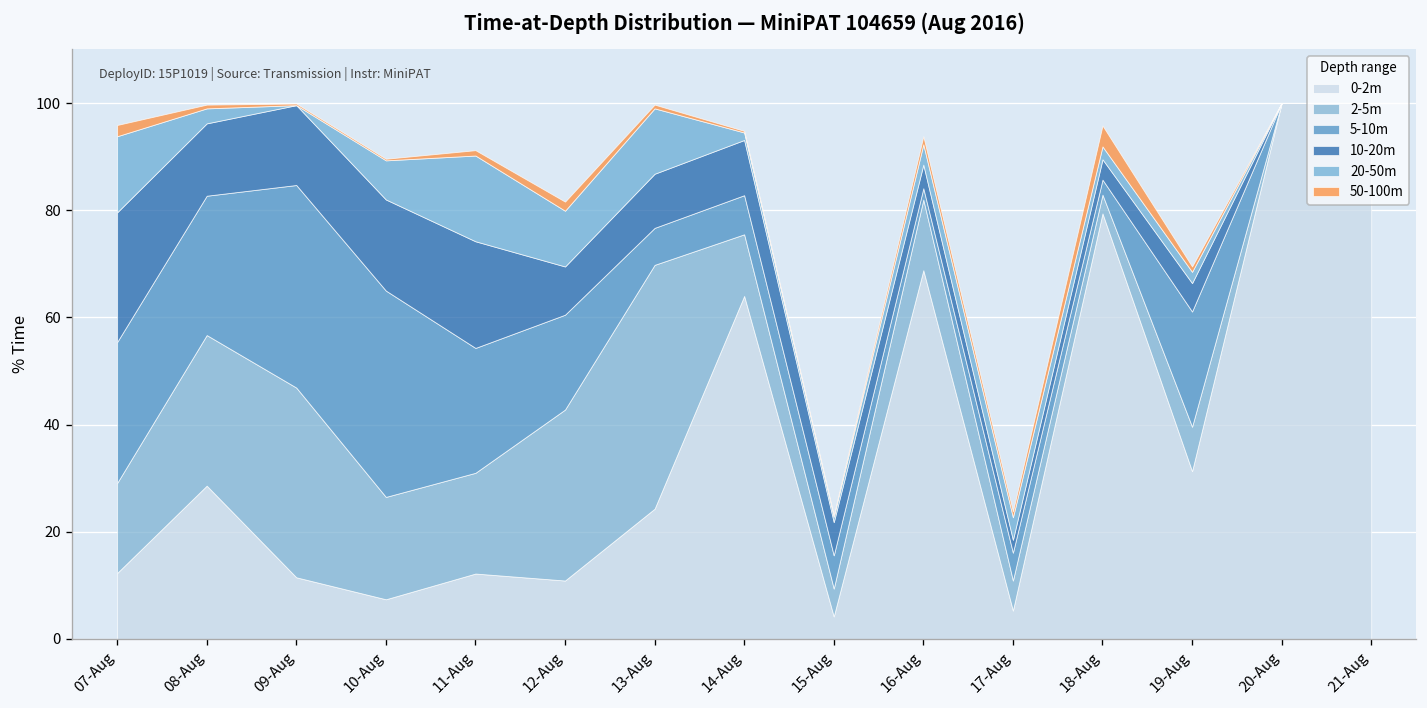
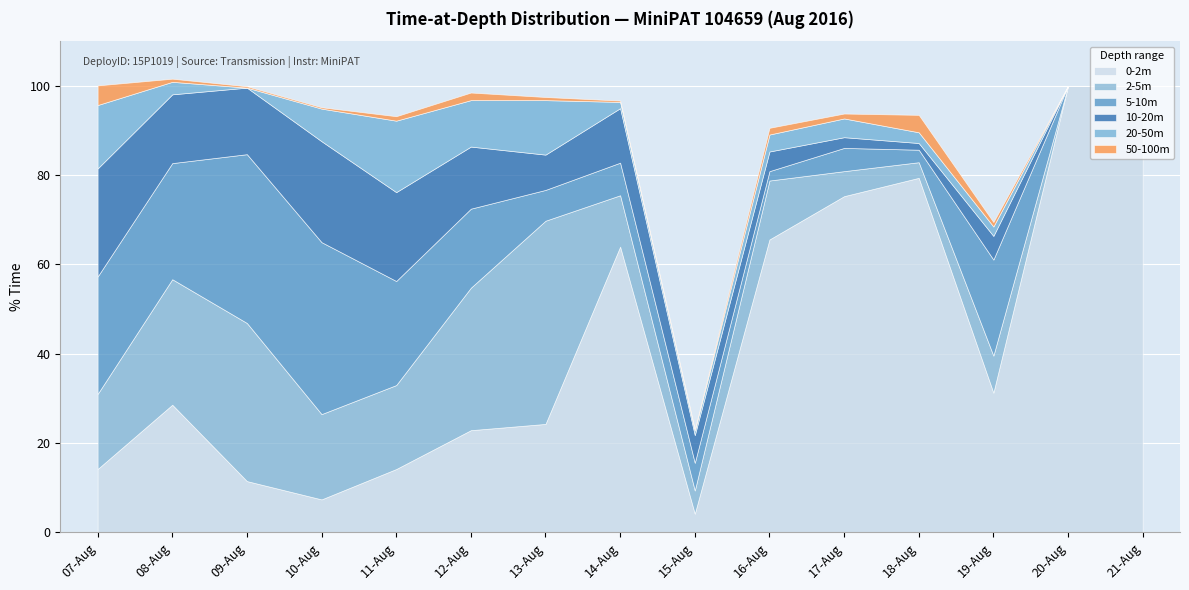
  {
    "0-2m": {
-     "07-Aug": 12,
+     "07-Aug": 14,
      "08-Aug": 29,
      "09-Aug": 12,
      "10-Aug": 7,
-     "11-Aug": 12,
-     "12-Aug": 11,
+     "11-Aug": 14,
+     "12-Aug": 23,
      "13-Aug": 24,
      "14-Aug": 64,
      "15-Aug": 4,
-     "16-Aug": 69,
-     "17-Aug": 5,
+     "16-Aug": 66,
+     "17-Aug": 75,
      "18-Aug": 79,
      "19-Aug": 31
    },
    "10-20m": {
      "07-Aug": 24,
-     "08-Aug": 14,
-     "10-Aug": 17,
+     "08-Aug": 15,
+     "10-Aug": 23,
      "11-Aug": 20,
-     "12-Aug": 9,
-     "13-Aug": 10,
-     "14-Aug": 10,
+     "12-Aug": 14,
+     "13-Aug": 8,
+     "14-Aug": 12,
      "15-Aug": 6,
      "16-Aug": 4,
      "17-Aug": 2,
-     "18-Aug": 4,
+     "18-Aug": 2,
      "19-Aug": 5
    },
    "50-100m": {
-     "07-Aug": 2,
+     "07-Aug": 4,
      "08-Aug": 1,
      "11-Aug": 1,
      "12-Aug": 2,
      "13-Aug": 1,
      "16-Aug": 2,
      "17-Aug": 1,
      "18-Aug": 4,
      "19-Aug": 1
    }
  }
